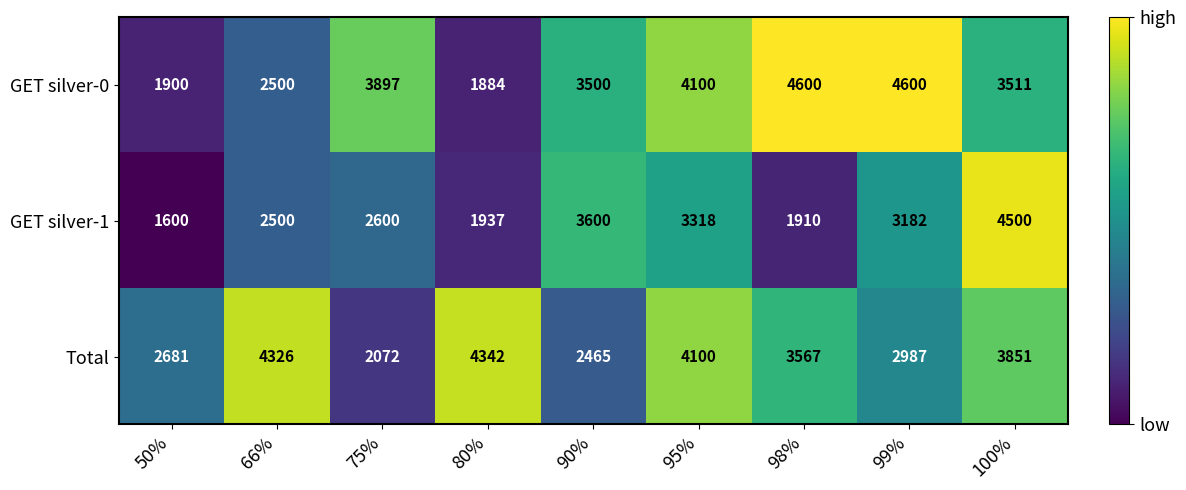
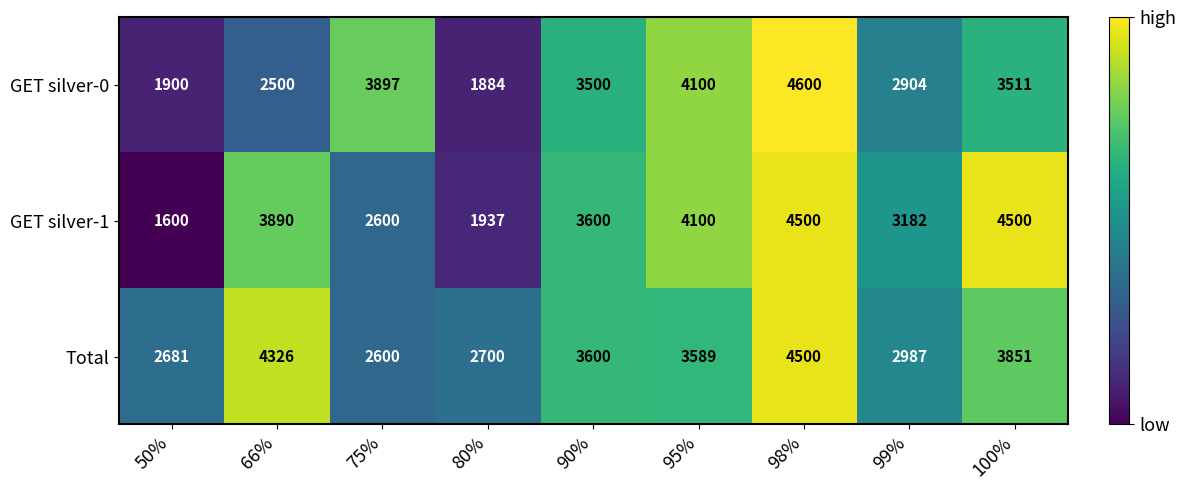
  {
    "GET silver-0": {
      "50%": 1900,
      "66%": 2500,
      "75%": 3897,
      "80%": 1884,
      "90%": 3500,
      "95%": 4100,
      "98%": 4600,
-     "99%": 4600,
+     "99%": 2904,
      "100%": 3511
    },
    "GET silver-1": {
      "50%": 1600,
-     "66%": 2500,
+     "66%": 3890,
      "75%": 2600,
      "80%": 1937,
      "90%": 3600,
-     "95%": 3318,
-     "98%": 1910,
+     "95%": 4100,
+     "98%": 4500,
      "99%": 3182,
      "100%": 4500
    },
    "Total": {
      "50%": 2681,
      "66%": 4326,
-     "75%": 2072,
-     "80%": 4342,
-     "90%": 2465,
-     "95%": 4100,
-     "98%": 3567,
+     "75%": 2600,
+     "80%": 2700,
+     "90%": 3600,
+     "95%": 3589,
+     "98%": 4500,
      "99%": 2987,
      "100%": 3851
    }
  }
